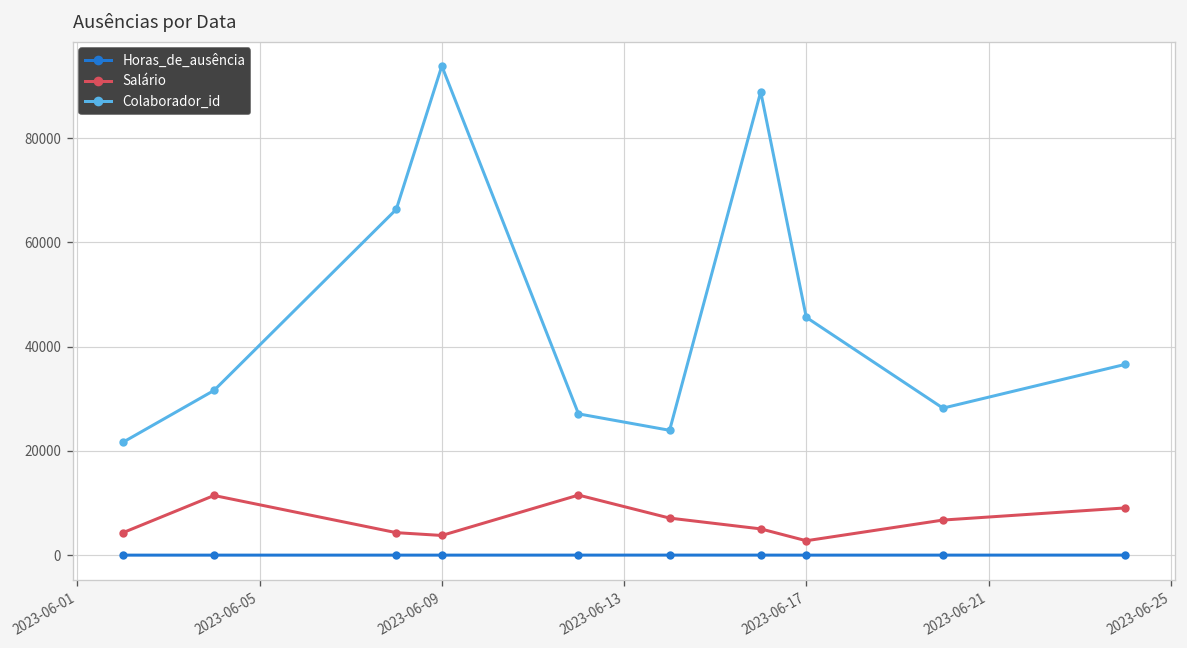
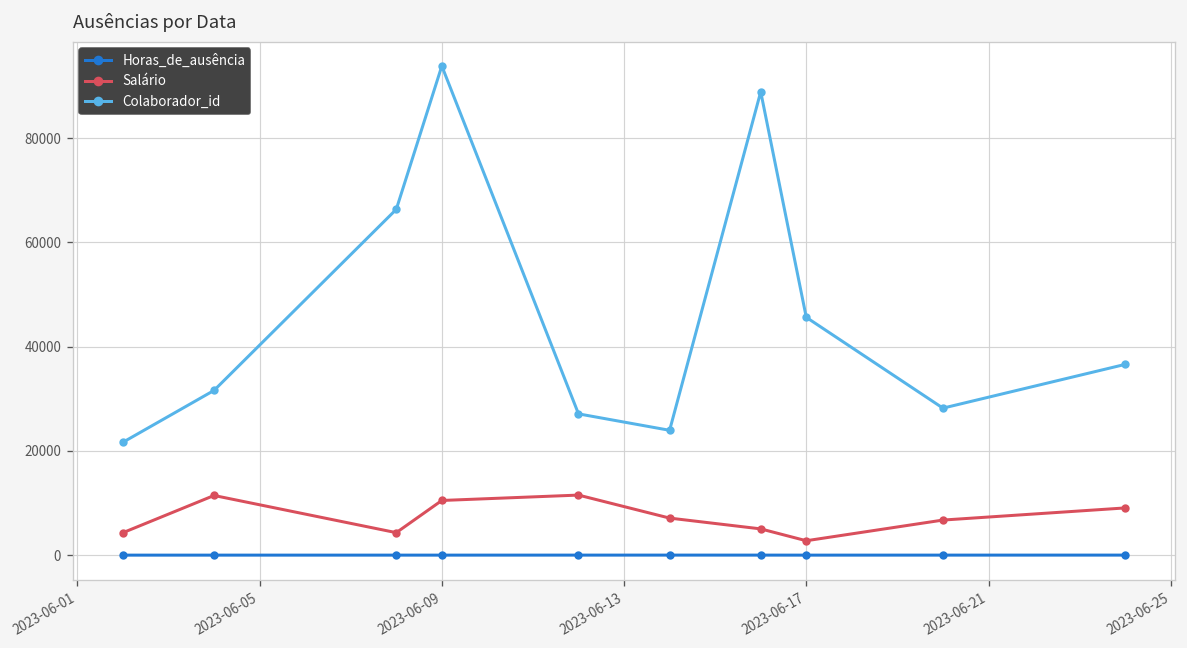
  {
    "Horas_de_ausência": {
      "2023-06-09": 0,
      "2023-06-17": 0
    },
    "Salário": {
-     "2023-06-09": 4000,
+     "2023-06-09": 10000,
      "2023-06-17": 3000
    },
    "Colaborador_id": {
      "2023-06-09": 94000,
      "2023-06-17": 46000
    }
  }
